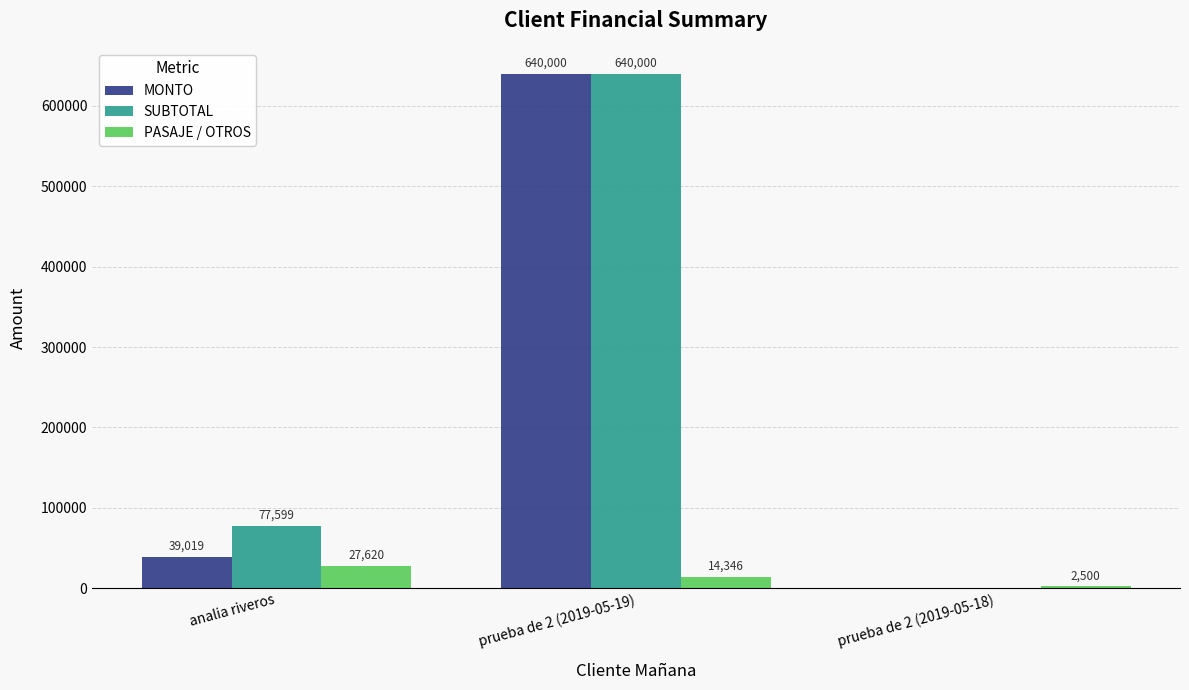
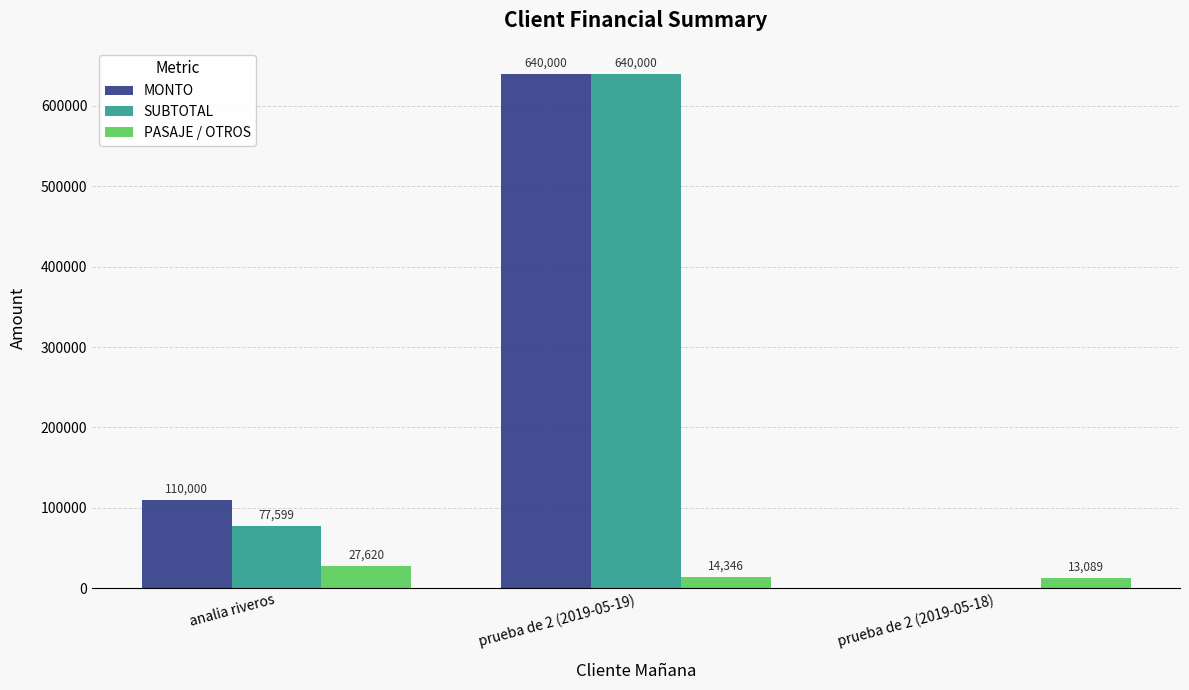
  {
    "MONTO": {
-     "analia riveros": "39,019",
+     "analia riveros": "110,000",
      "prueba de 2 (2019-05-19)": "640,000"
    },
    "SUBTOTAL": {
      "analia riveros": "77,599",
      "prueba de 2 (2019-05-19)": "640,000"
    },
    "PASAJE / OTROS": {
      "analia riveros": "27,620",
      "prueba de 2 (2019-05-19)": "14,346",
-     "prueba de 2 (2019-05-18)": "2,500"
+     "prueba de 2 (2019-05-18)": "13,089"
    }
  }
